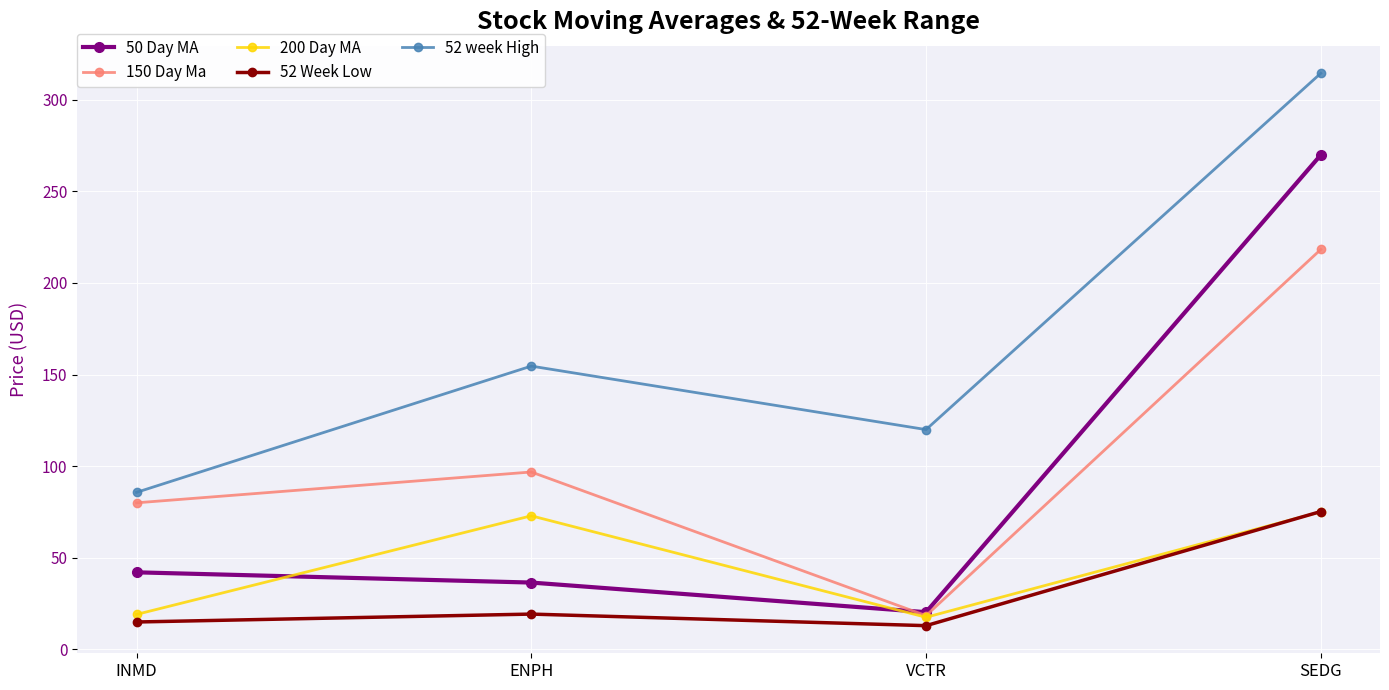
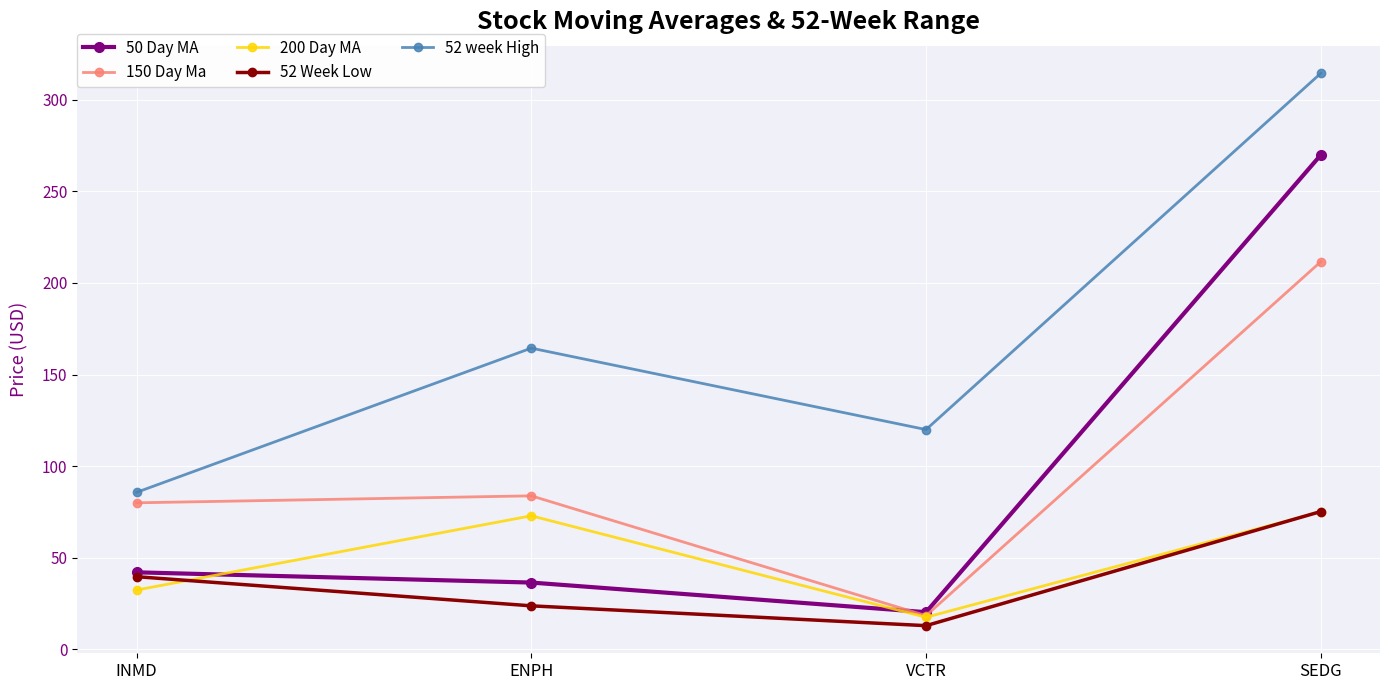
  {
    "50 Day MA": {
      "INMD": 42,
      "ENPH": 36,
      "VCTR": 20,
      "SEDG": 270
    },
    "150 Day Ma": {
      "INMD": 80,
-     "ENPH": 97,
-     "SEDG": 218
+     "ENPH": 84,
+     "SEDG": 212
    },
    "200 Day MA": {
-     "INMD": 19,
+     "INMD": 32,
      "ENPH": 73
    },
    "52 Week Low": {
-     "INMD": 15,
-     "ENPH": 19,
+     "INMD": 40,
+     "ENPH": 24,
      "VCTR": 13
    },
    "52 week High": {
      "INMD": 86,
-     "ENPH": 155,
+     "ENPH": 164,
      "VCTR": 120,
      "SEDG": 315
    }
  }
